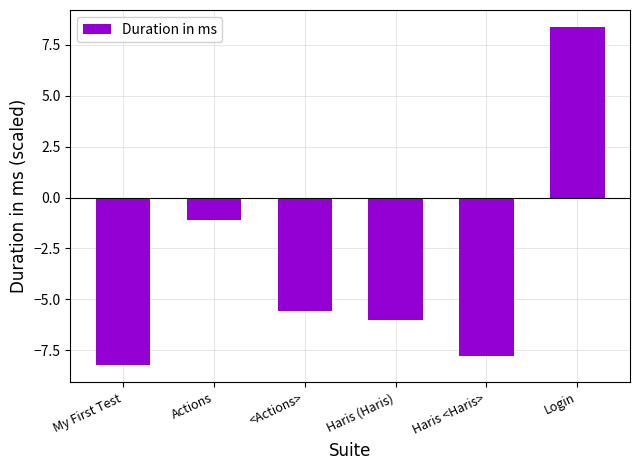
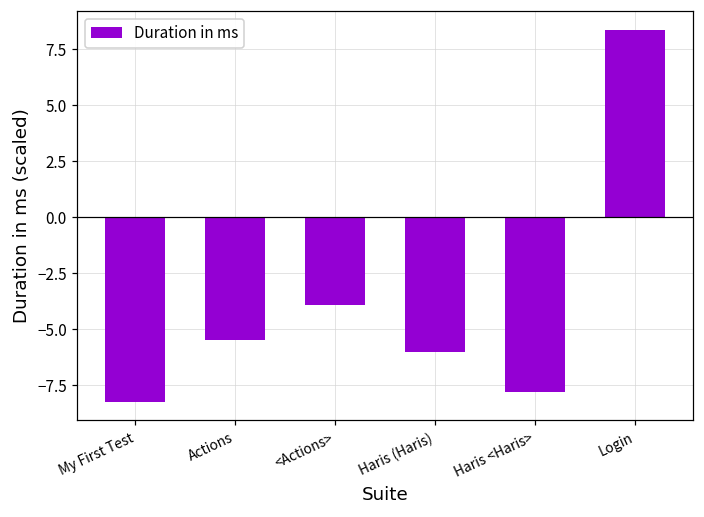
  {
    "My First Test": -8.2,
-   "Actions": -1.1,
-   "<Actions>": -5.6,
+   "Actions": -5.5,
+   "<Actions>": -3.9,
    "Haris (Haris)": -6.0,
    "Haris <Haris>": -7.8,
    "Login": 8.4
  }
